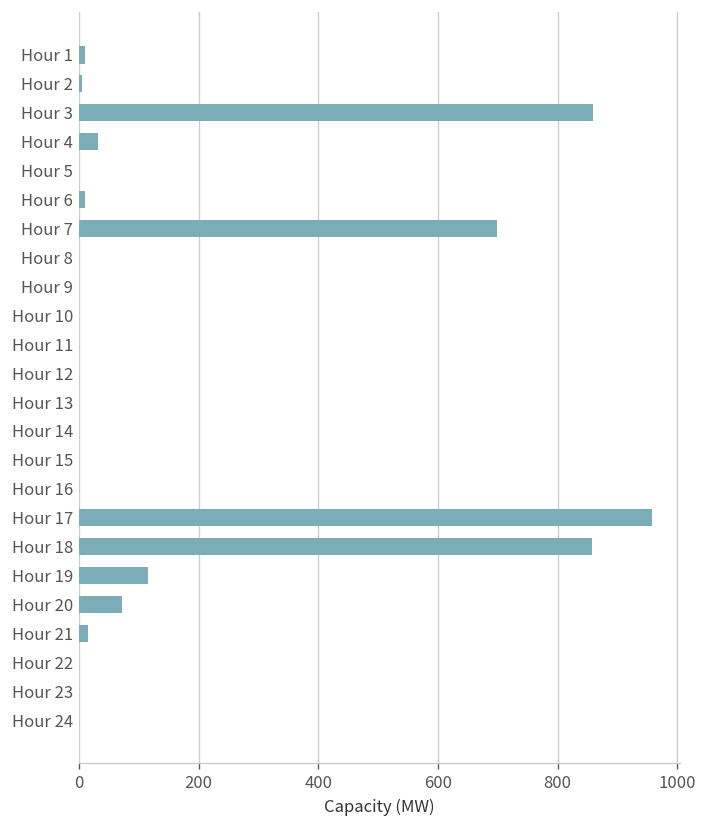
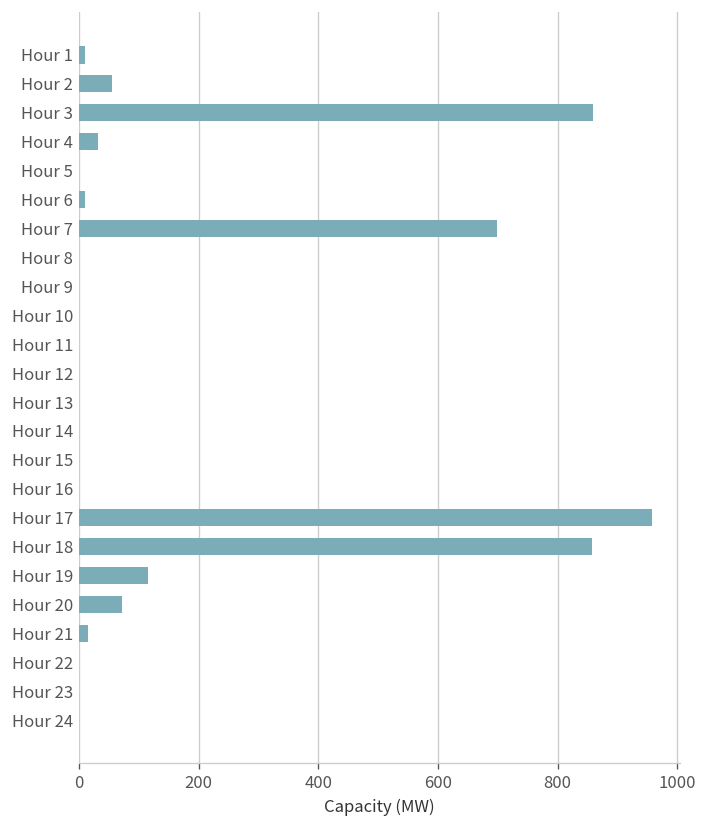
  {
    "Hour 1": 10,
-   "Hour 2": 10,
+   "Hour 2": 50,
    "Hour 3": 860,
    "Hour 4": 30,
    "Hour 5": 0,
    "Hour 6": 10,
    "Hour 7": 700,
    "Hour 8": 0,
    "Hour 9": 0,
    "Hour 10": 0,
    "Hour 11": 0,
    "Hour 12": 0,
    "Hour 13": 0,
    "Hour 14": 0,
    "Hour 15": 0,
    "Hour 16": 0,
    "Hour 17": 960,
    "Hour 18": 860,
    "Hour 19": 120,
    "Hour 20": 70,
    "Hour 21": 20,
    "Hour 22": 0,
    "Hour 23": 0,
    "Hour 24": 0
  }
